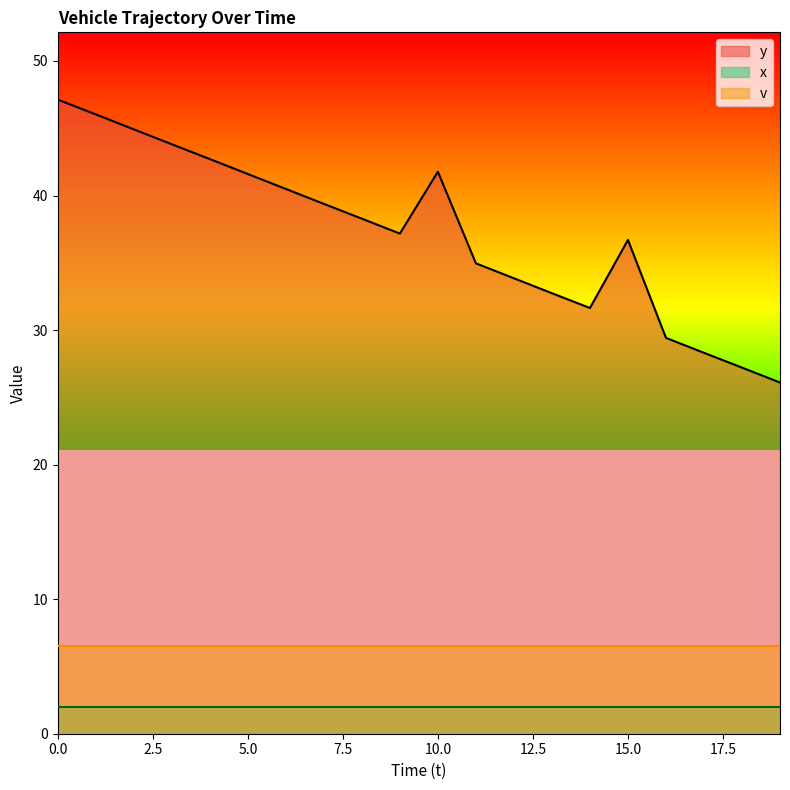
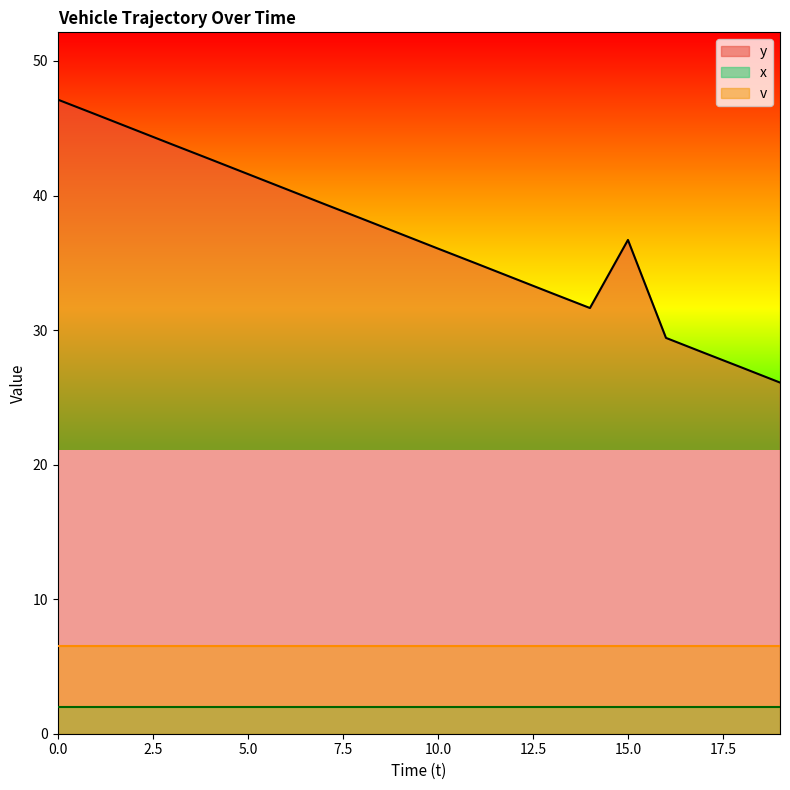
  {
    "y": {
      "0.0": 47.1,
      "5.0": 41.6,
-     "10.0": 41.8,
+     "10.0": 36.1,
      "15.0": 36.7
    },
    "x": {
      "0.0": 2.0,
      "5.0": 2.0,
      "10.0": 2.0,
      "15.0": 2.0
    },
    "v": {
      "0.0": 6.5,
      "5.0": 6.5,
      "10.0": 6.5,
      "15.0": 6.5
    }
  }
